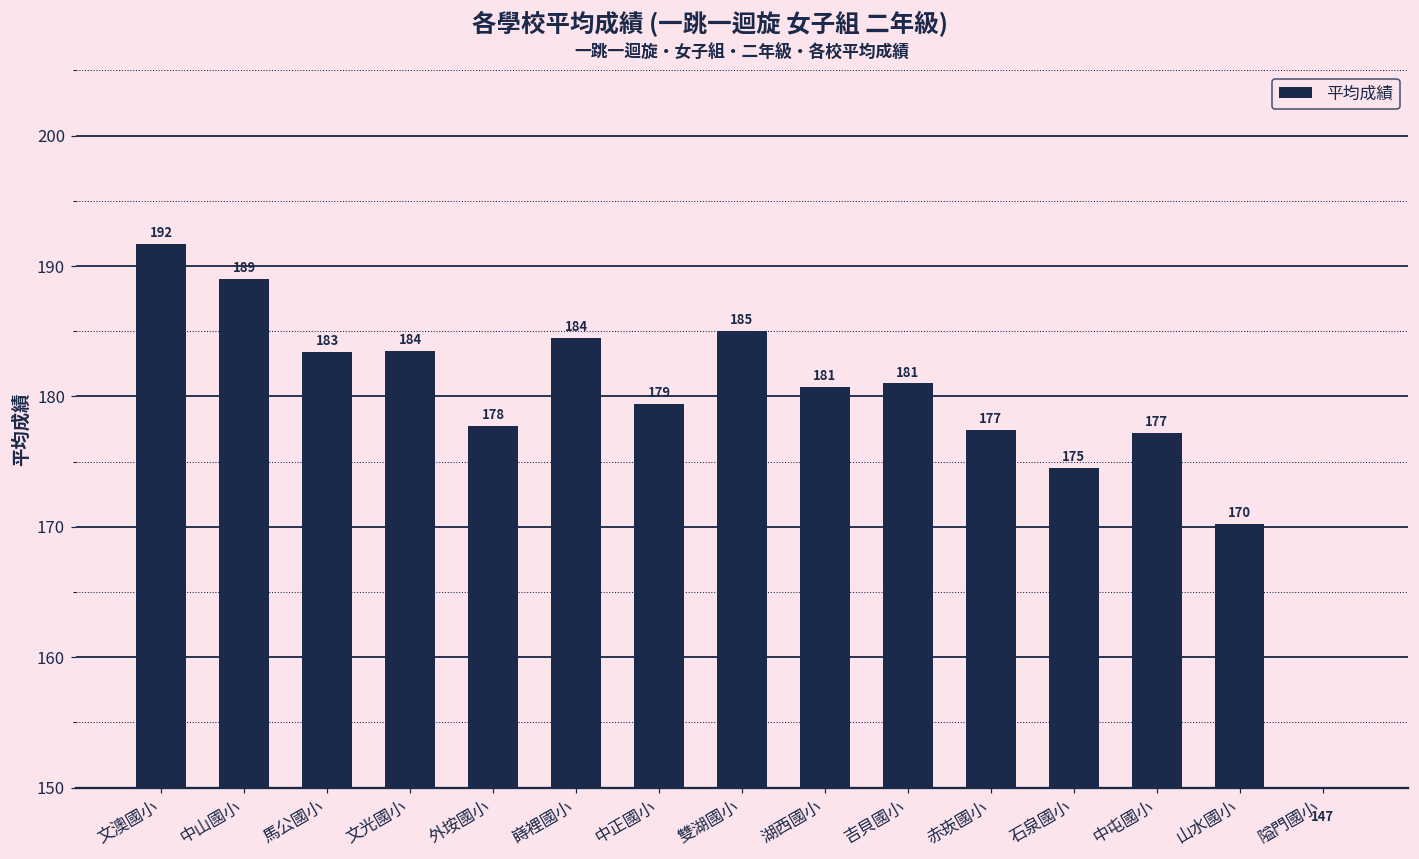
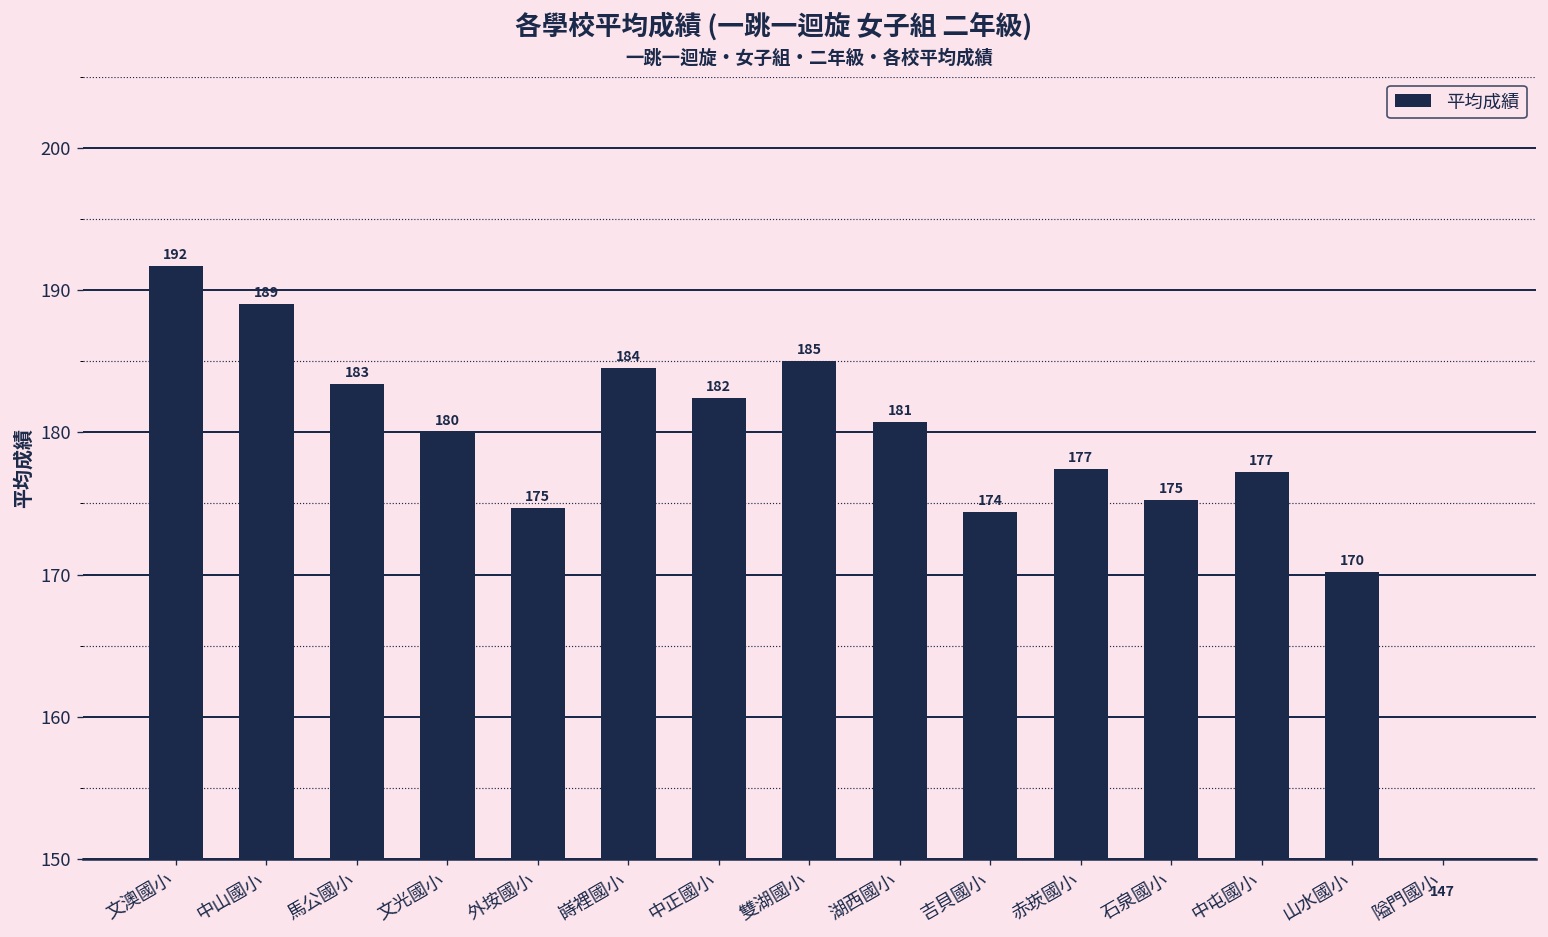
  {
    "文澳國小": 192,
    "中山國小": 189,
    "馬公國小": 183,
-   "文光國小": 184,
-   "外垵國小": 178,
+   "文光國小": 180,
+   "外垵國小": 175,
    "嵵裡國小": 184,
-   "中正國小": 179,
+   "中正國小": 182,
    "雙湖國小": 185,
    "湖西國小": 181,
-   "吉貝國小": 181,
+   "吉貝國小": 174,
    "赤崁國小": 177,
-   "石泉國小": 174.5,
+   "石泉國小": 175.3,
    "中屯國小": 177,
    "山水國小": 170
  }
